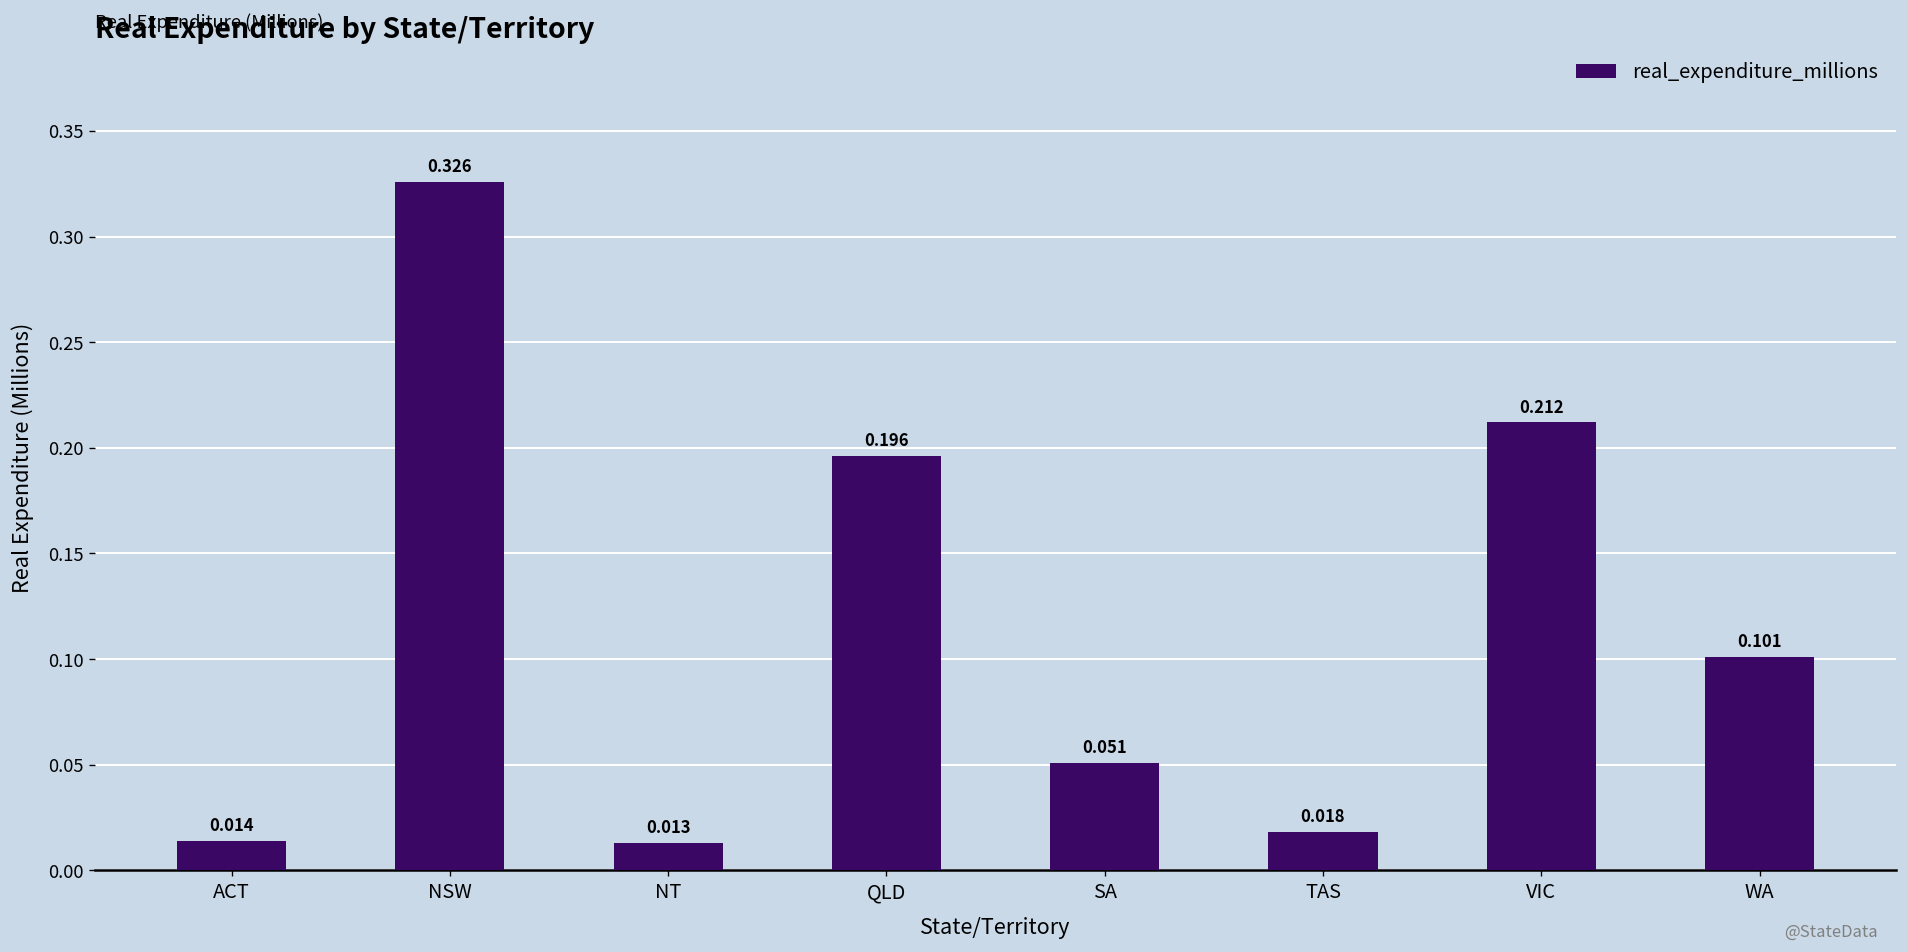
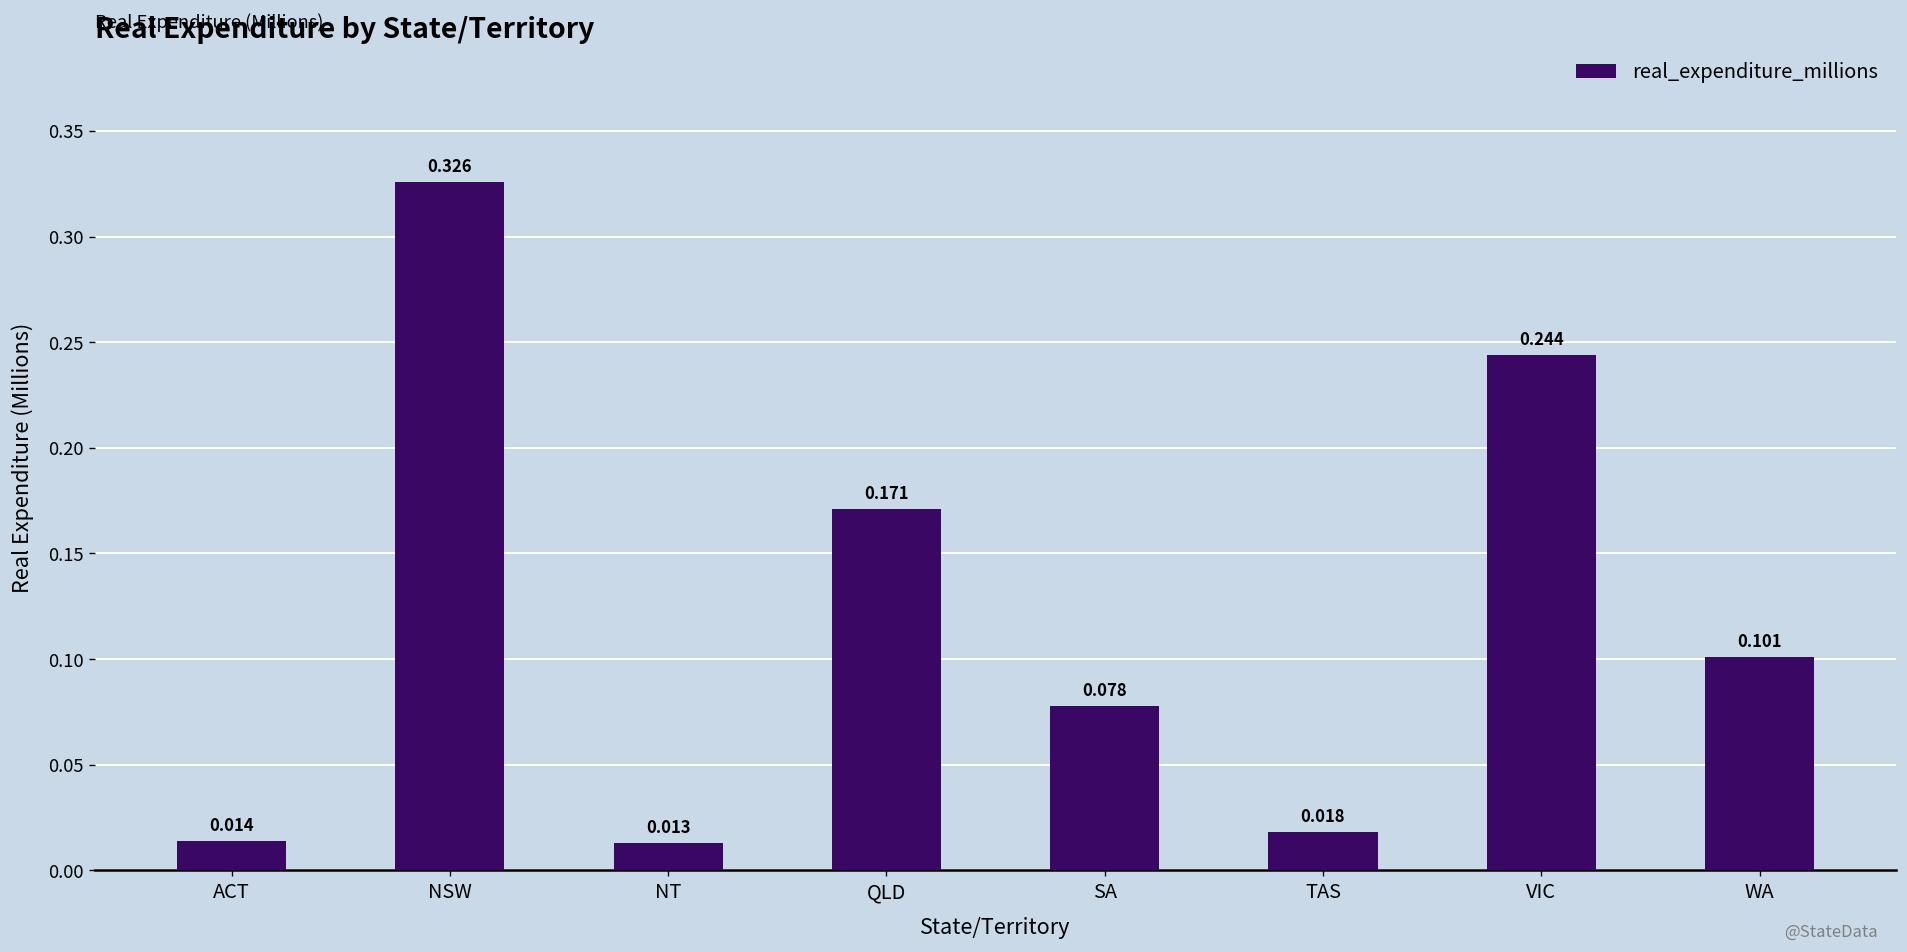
  {
    "ACT": 0.014,
    "NSW": 0.326,
    "NT": 0.013,
-   "QLD": 0.196,
-   "SA": 0.051,
+   "QLD": 0.171,
+   "SA": 0.078,
    "TAS": 0.018,
-   "VIC": 0.212,
+   "VIC": 0.244,
    "WA": 0.101
  }
